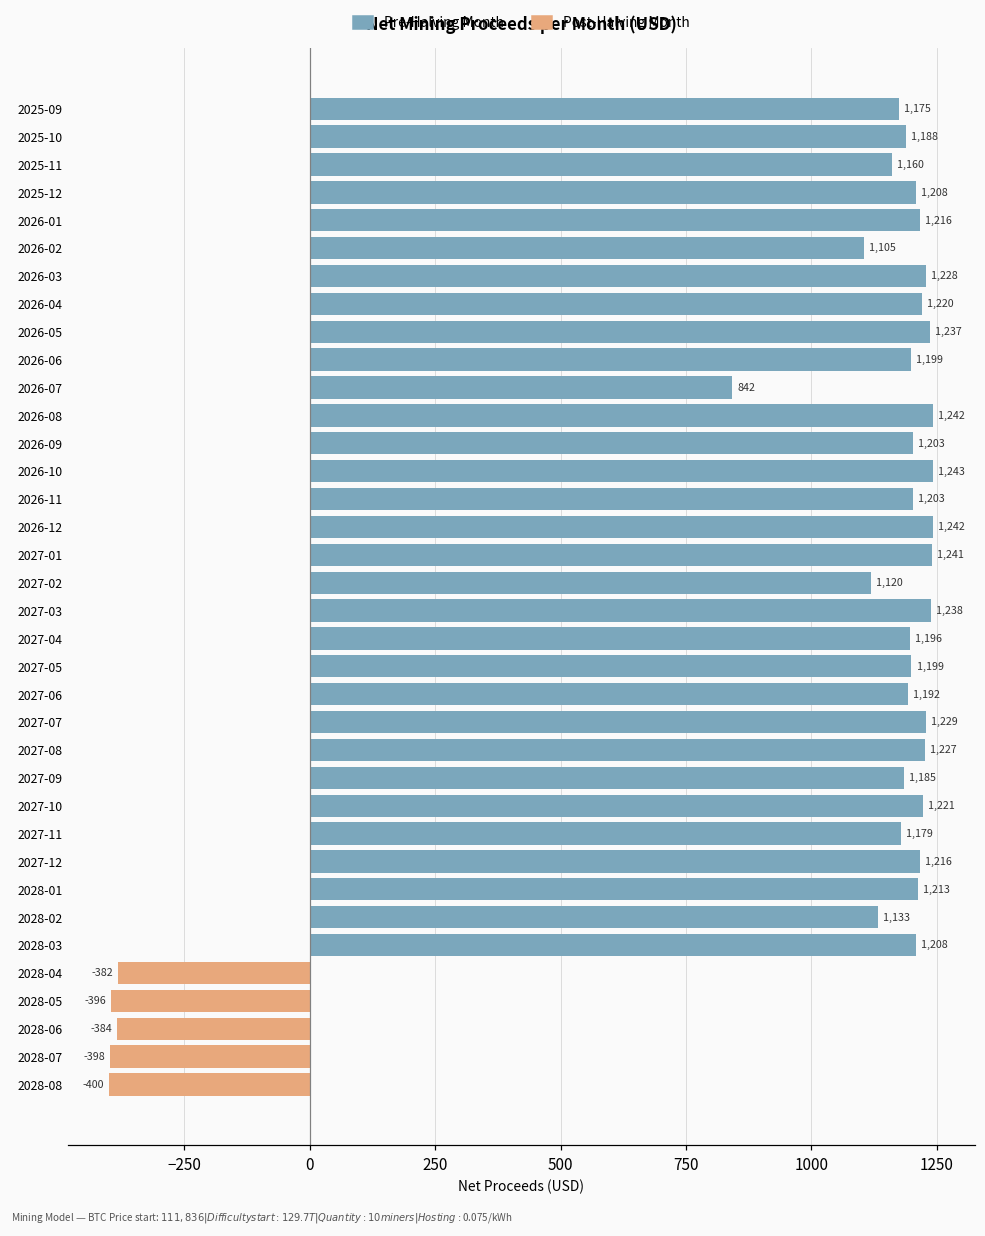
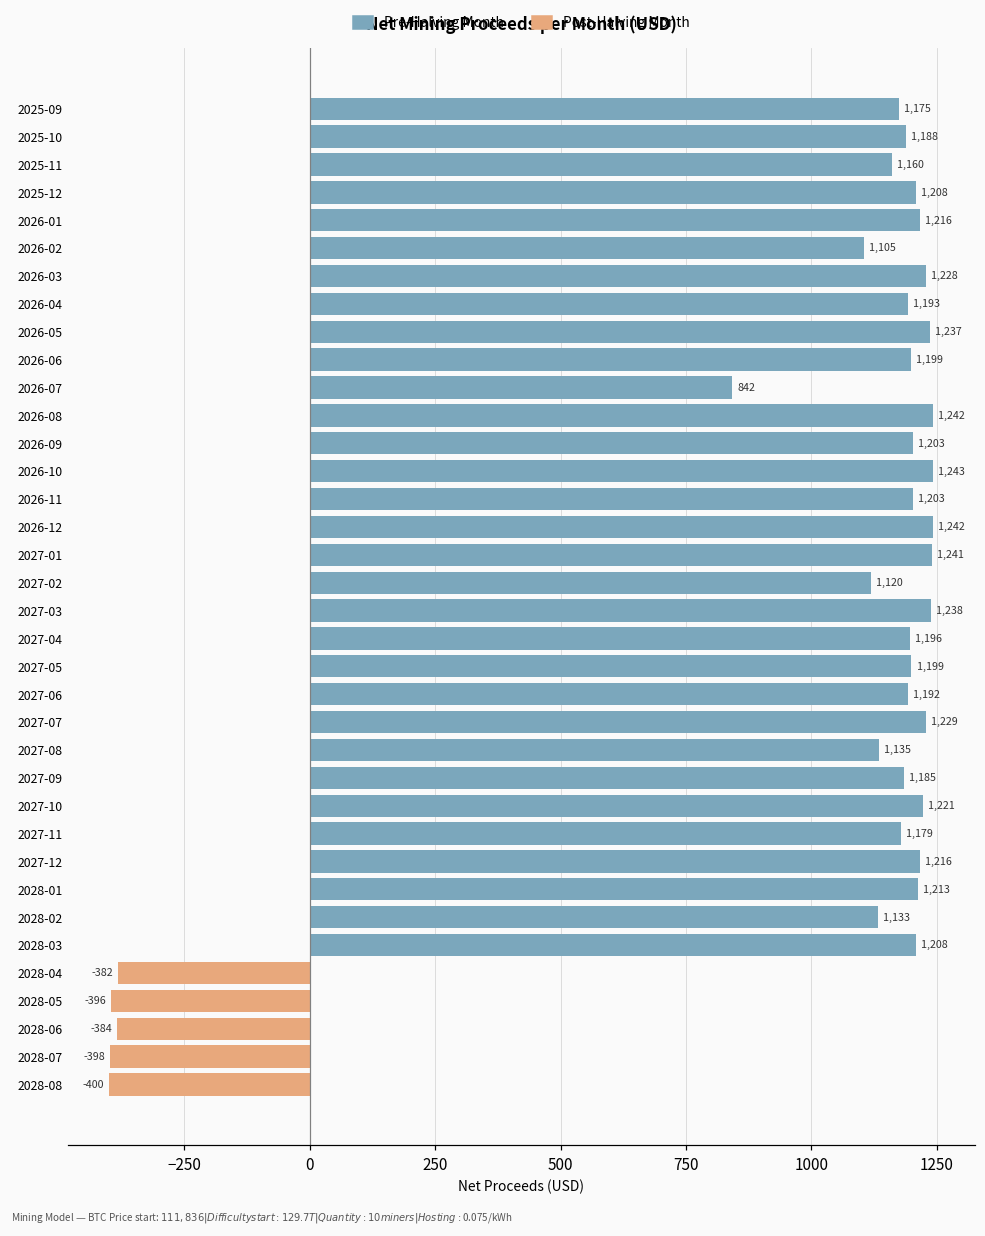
  {
    "Pre-Halving Month": {
      "2025-09": "1,175",
      "2025-10": "1,188",
      "2025-11": "1,160",
      "2025-12": "1,208",
      "2026-01": "1,216",
      "2026-02": "1,105",
      "2026-03": "1,228",
-     "2026-04": "1,220",
+     "2026-04": "1,193",
      "2026-05": "1,237",
      "2026-06": "1,199",
      "2026-07": "842",
      "2026-08": "1,242",
      "2026-09": "1,203",
      "2026-10": "1,243",
      "2026-11": "1,203",
      "2026-12": "1,242",
      "2027-01": "1,241",
      "2027-02": "1,120",
      "2027-03": "1,238",
      "2027-04": "1,196",
      "2027-05": "1,199",
      "2027-06": "1,192",
      "2027-07": "1,229",
-     "2027-08": "1,227",
+     "2027-08": "1,135",
      "2027-09": "1,185",
      "2027-10": "1,221",
      "2027-11": "1,179",
      "2027-12": "1,216",
      "2028-01": "1,213",
      "2028-02": "1,133",
      "2028-03": "1,208"
    },
    "Post-Halving Month": {
      "2028-04": "-382",
      "2028-05": "-396",
      "2028-06": "-384",
      "2028-07": "-398",
      "2028-08": "-400"
    }
  }
